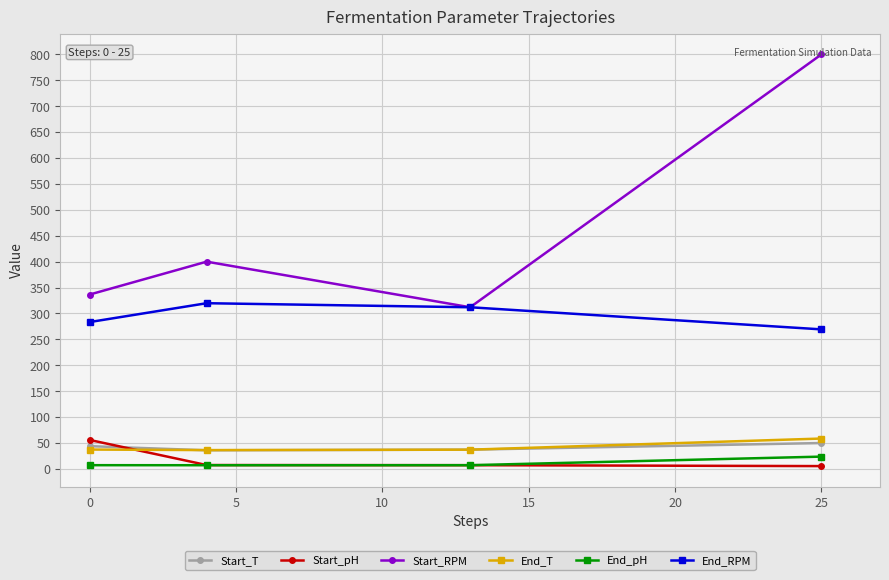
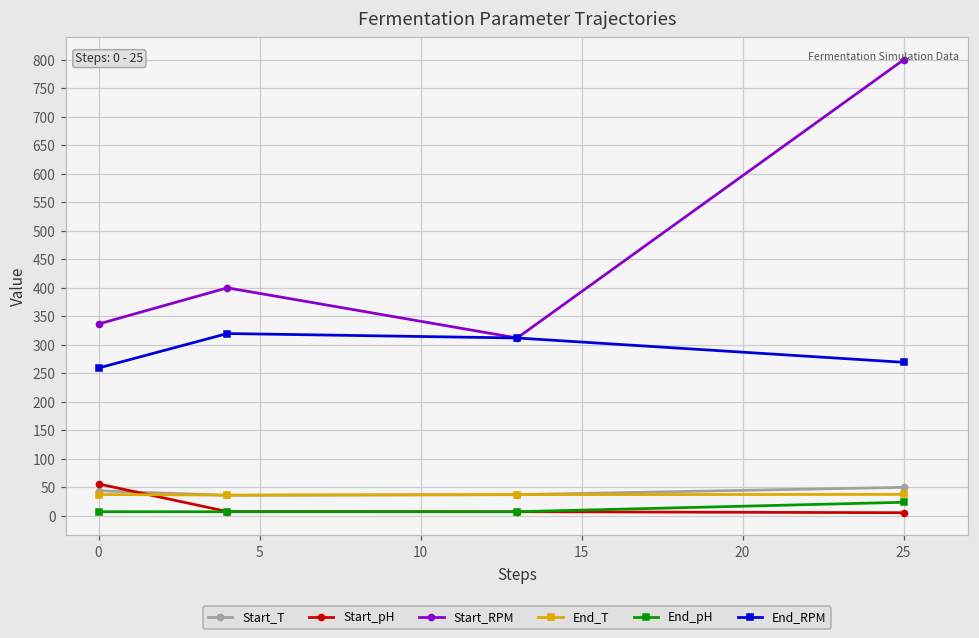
  {
    "Start_T": {
      "0": 40,
      "25": 50
    },
    "Start_pH": {
      "0": 60,
      "25": 10
    },
    "Start_RPM": {
      "0": 340,
      "25": 800
    },
    "End_T": {
      "0": 40,
-     "25": 60
+     "25": 40
    },
    "End_pH": {
      "0": 10,
      "25": 20
    },
    "End_RPM": {
-     "0": 280,
+     "0": 260,
      "25": 270
    }
  }
